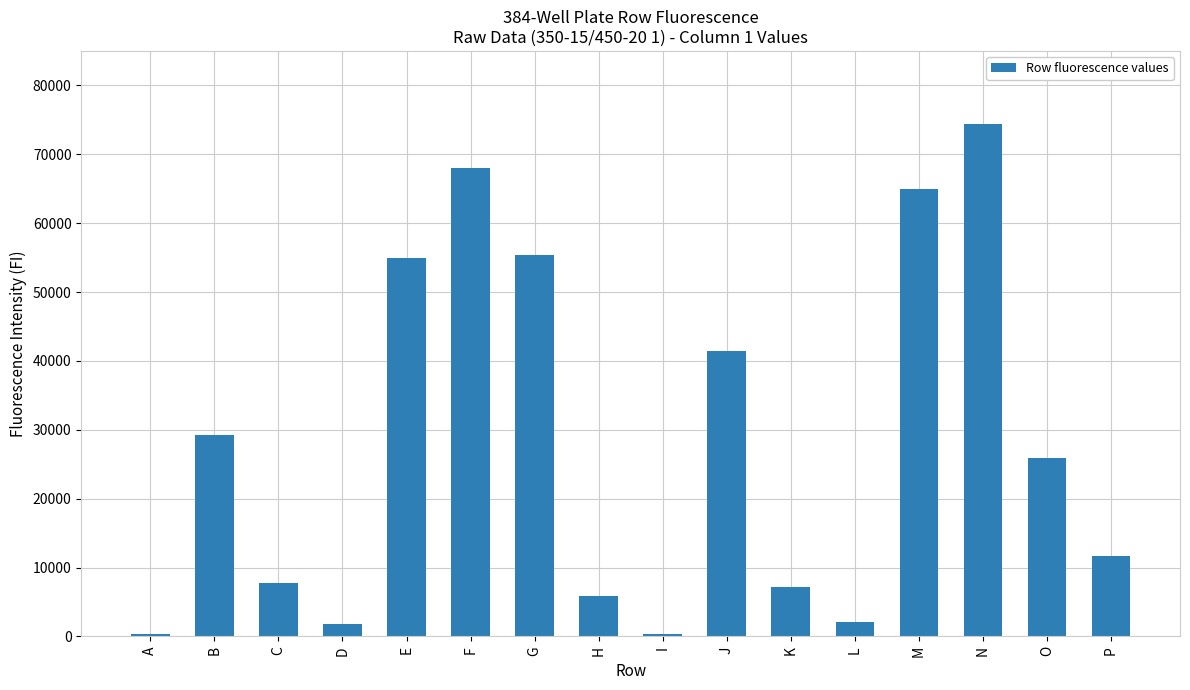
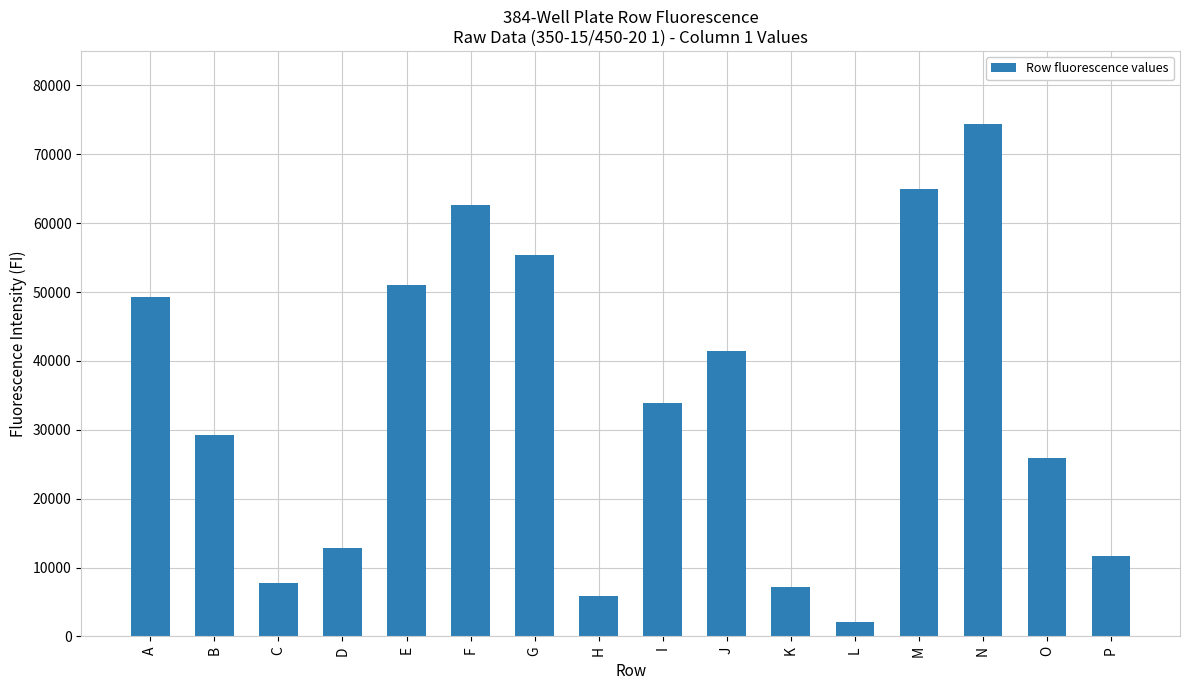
  {
-   "A": 0,
+   "A": 49000,
    "B": 29000,
    "C": 8000,
-   "D": 2000,
-   "E": 55000,
-   "F": 68000,
+   "D": 13000,
+   "E": 51000,
+   "F": 63000,
    "G": 55000,
    "H": 6000,
-   "I": 0,
+   "I": 34000,
    "J": 41000,
    "K": 7000,
    "L": 2000,
    "M": 65000,
    "N": 74000,
    "O": 26000,
    "P": 12000
  }
